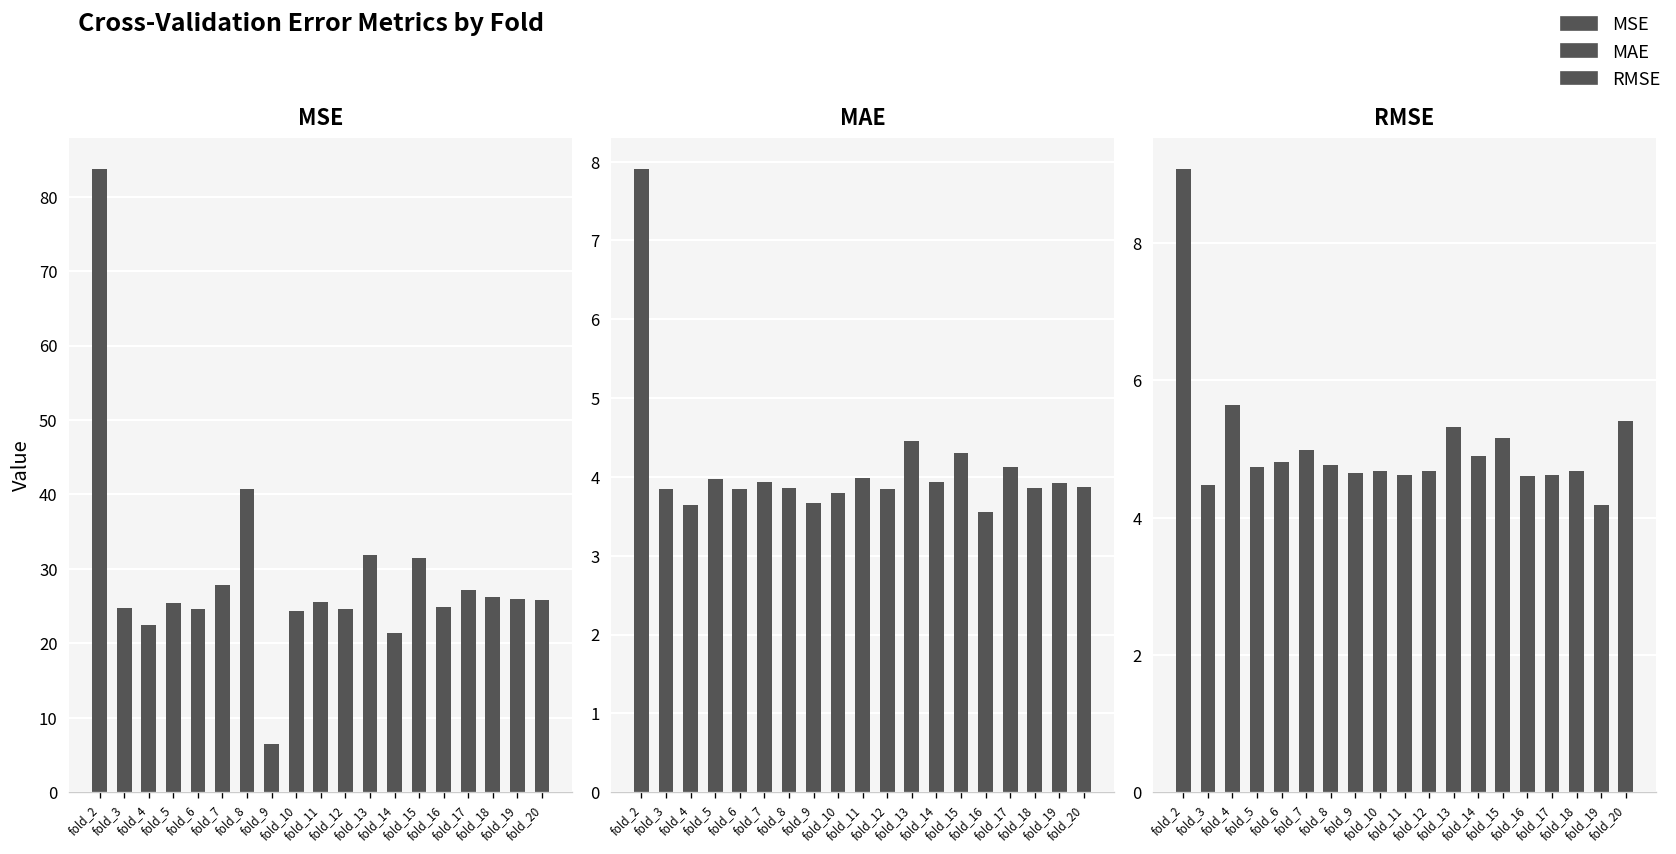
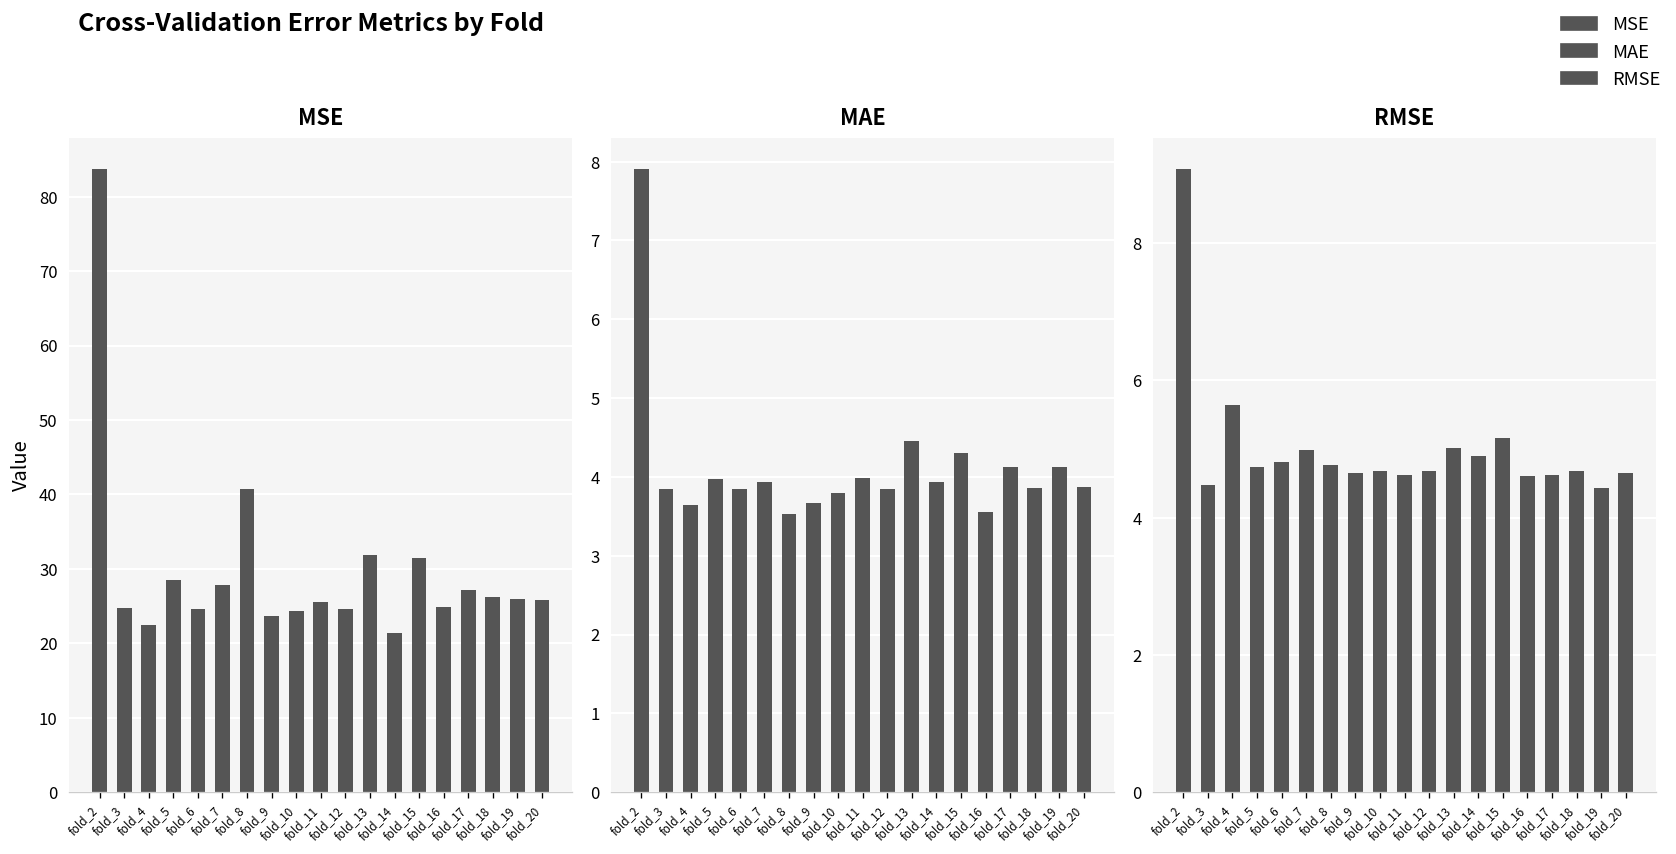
  {
    "MSE": {
      "fold_2": 84,
      "fold_3": 25,
      "fold_4": 22,
-     "fold_5": 25,
+     "fold_5": 29,
      "fold_6": 25,
      "fold_7": 28,
      "fold_8": 41,
-     "fold_9": 6,
+     "fold_9": 24,
      "fold_10": 24,
      "fold_11": 25,
      "fold_12": 25,
      "fold_13": 32,
      "fold_14": 21,
      "fold_15": 31,
      "fold_16": 25,
      "fold_17": 27,
      "fold_18": 26,
      "fold_19": 26,
      "fold_20": 26
    },
    "MAE": {
      "fold_2": 7.9,
      "fold_3": 3.8,
      "fold_4": 3.6,
      "fold_5": 4.0,
      "fold_6": 3.8,
      "fold_7": 3.9,
-     "fold_8": 3.9,
+     "fold_8": 3.5,
      "fold_9": 3.7,
      "fold_10": 3.8,
      "fold_11": 4.0,
      "fold_12": 3.9,
      "fold_13": 4.5,
      "fold_14": 3.9,
      "fold_15": 4.3,
      "fold_16": 3.5,
      "fold_17": 4.1,
      "fold_18": 3.9,
-     "fold_19": 3.9,
+     "fold_19": 4.1,
      "fold_20": 3.9
    },
    "RMSE": {
      "fold_2": 9.1,
      "fold_3": 4.5,
      "fold_4": 5.6,
      "fold_5": 4.7,
      "fold_6": 4.8,
      "fold_7": 5.0,
      "fold_8": 4.8,
      "fold_9": 4.6,
      "fold_10": 4.7,
      "fold_11": 4.6,
      "fold_12": 4.7,
-     "fold_13": 5.3,
+     "fold_13": 5.0,
      "fold_14": 4.9,
      "fold_15": 5.2,
      "fold_16": 4.6,
      "fold_17": 4.6,
      "fold_18": 4.7,
-     "fold_19": 4.2,
-     "fold_20": 5.4
+     "fold_19": 4.4,
+     "fold_20": 4.6
    }
  }
